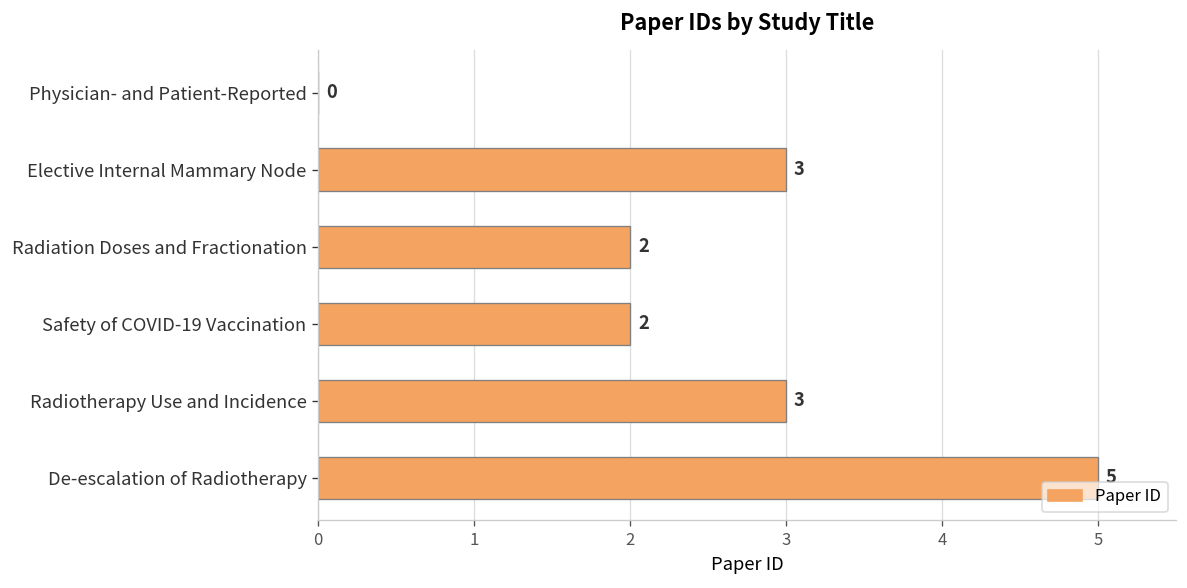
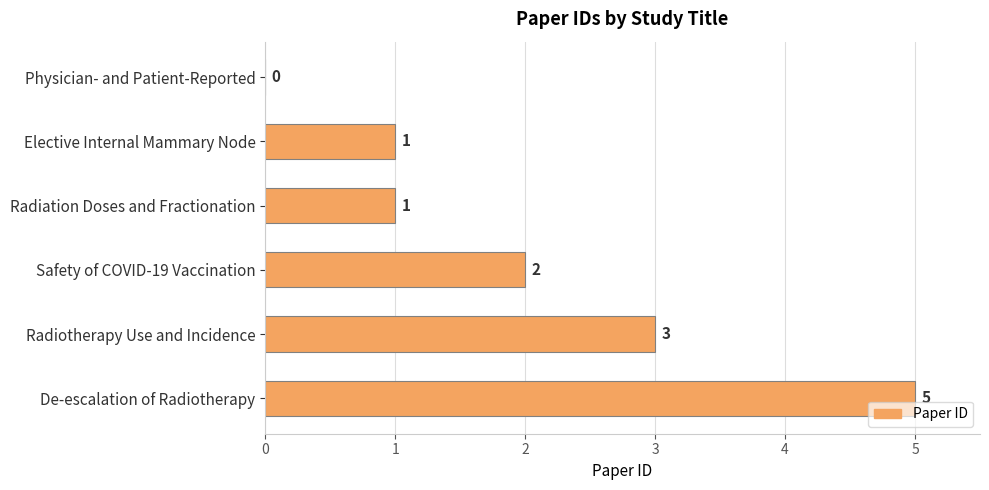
  {
    "Physician- and Patient-Reported": 0,
-   "Elective Internal Mammary Node": 3,
-   "Radiation Doses and Fractionation": 2,
+   "Elective Internal Mammary Node": 1,
+   "Radiation Doses and Fractionation": 1,
    "Safety of COVID-19 Vaccination": 2,
    "Radiotherapy Use and Incidence": 3
  }
